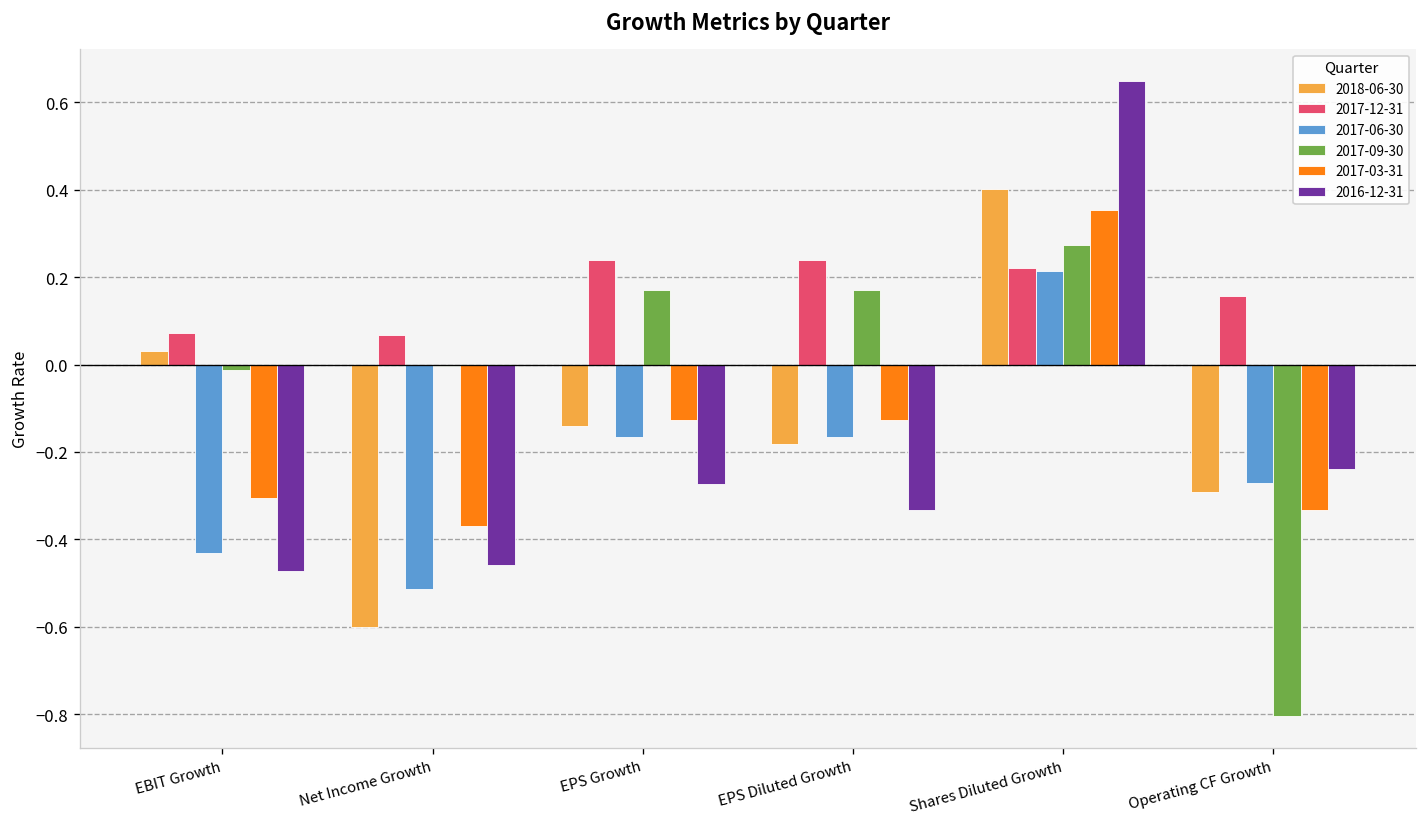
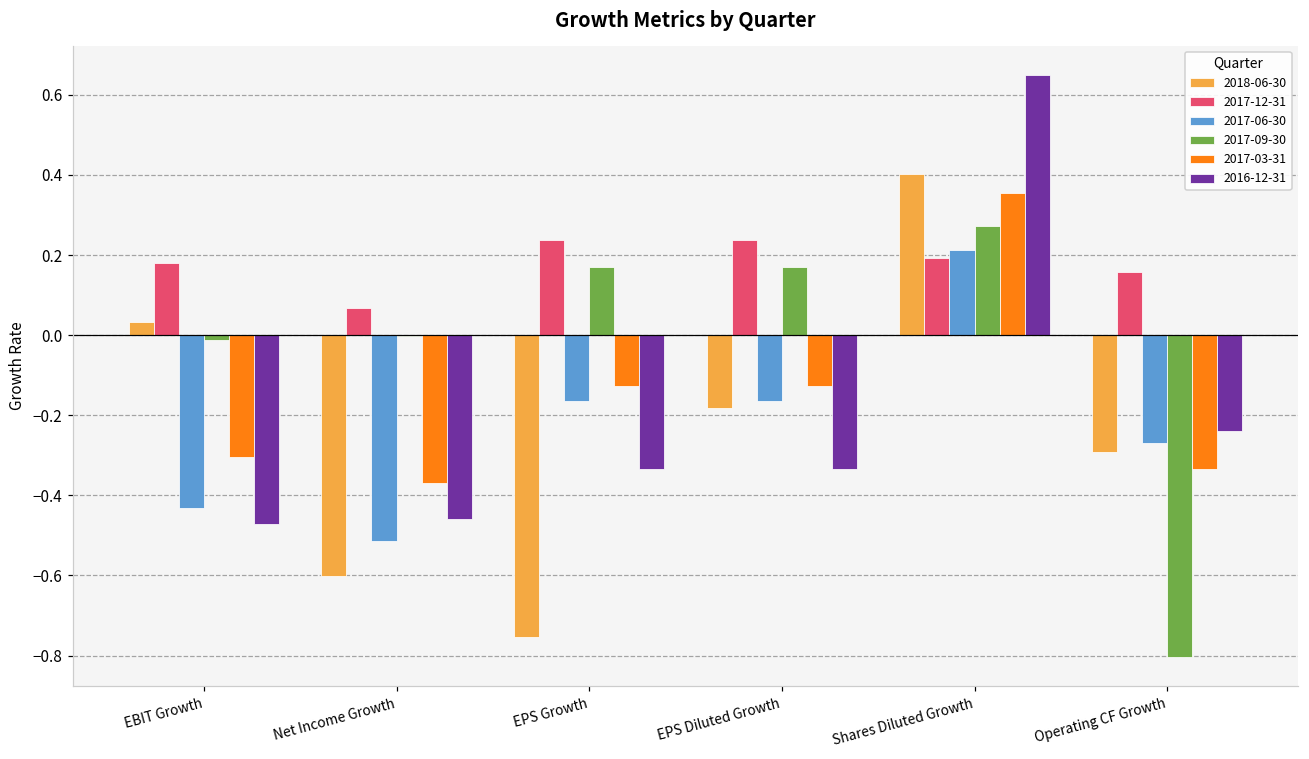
  {
    "2018-06-30": {
      "EBIT Growth": 0.03,
      "Net Income Growth": -0.60,
-     "EPS Growth": -0.14,
+     "EPS Growth": -0.75,
      "EPS Diluted Growth": -0.18,
      "Shares Diluted Growth": 0.40,
      "Operating CF Growth": -0.29
    },
    "2017-12-31": {
-     "EBIT Growth": 0.07,
+     "EBIT Growth": 0.18,
      "Net Income Growth": 0.07,
      "EPS Growth": 0.24,
      "EPS Diluted Growth": 0.24,
-     "Shares Diluted Growth": 0.22,
+     "Shares Diluted Growth": 0.19,
      "Operating CF Growth": 0.16
    },
    "2017-06-30": {
      "EBIT Growth": -0.43,
      "Net Income Growth": -0.51,
      "EPS Growth": -0.16,
      "EPS Diluted Growth": -0.16,
      "Shares Diluted Growth": 0.21,
      "Operating CF Growth": -0.27
    },
    "2017-09-30": {
      "EBIT Growth": -0.01,
      "EPS Growth": 0.17,
      "EPS Diluted Growth": 0.17,
      "Shares Diluted Growth": 0.27,
      "Operating CF Growth": -0.80
    },
    "2017-03-31": {
      "EBIT Growth": -0.30,
      "Net Income Growth": -0.37,
      "EPS Growth": -0.13,
      "EPS Diluted Growth": -0.13,
      "Shares Diluted Growth": 0.35,
      "Operating CF Growth": -0.33
    },
    "2016-12-31": {
      "EBIT Growth": -0.47,
      "Net Income Growth": -0.46,
-     "EPS Growth": -0.27,
+     "EPS Growth": -0.33,
      "EPS Diluted Growth": -0.33,
      "Shares Diluted Growth": 0.65,
      "Operating CF Growth": -0.24
    }
  }
